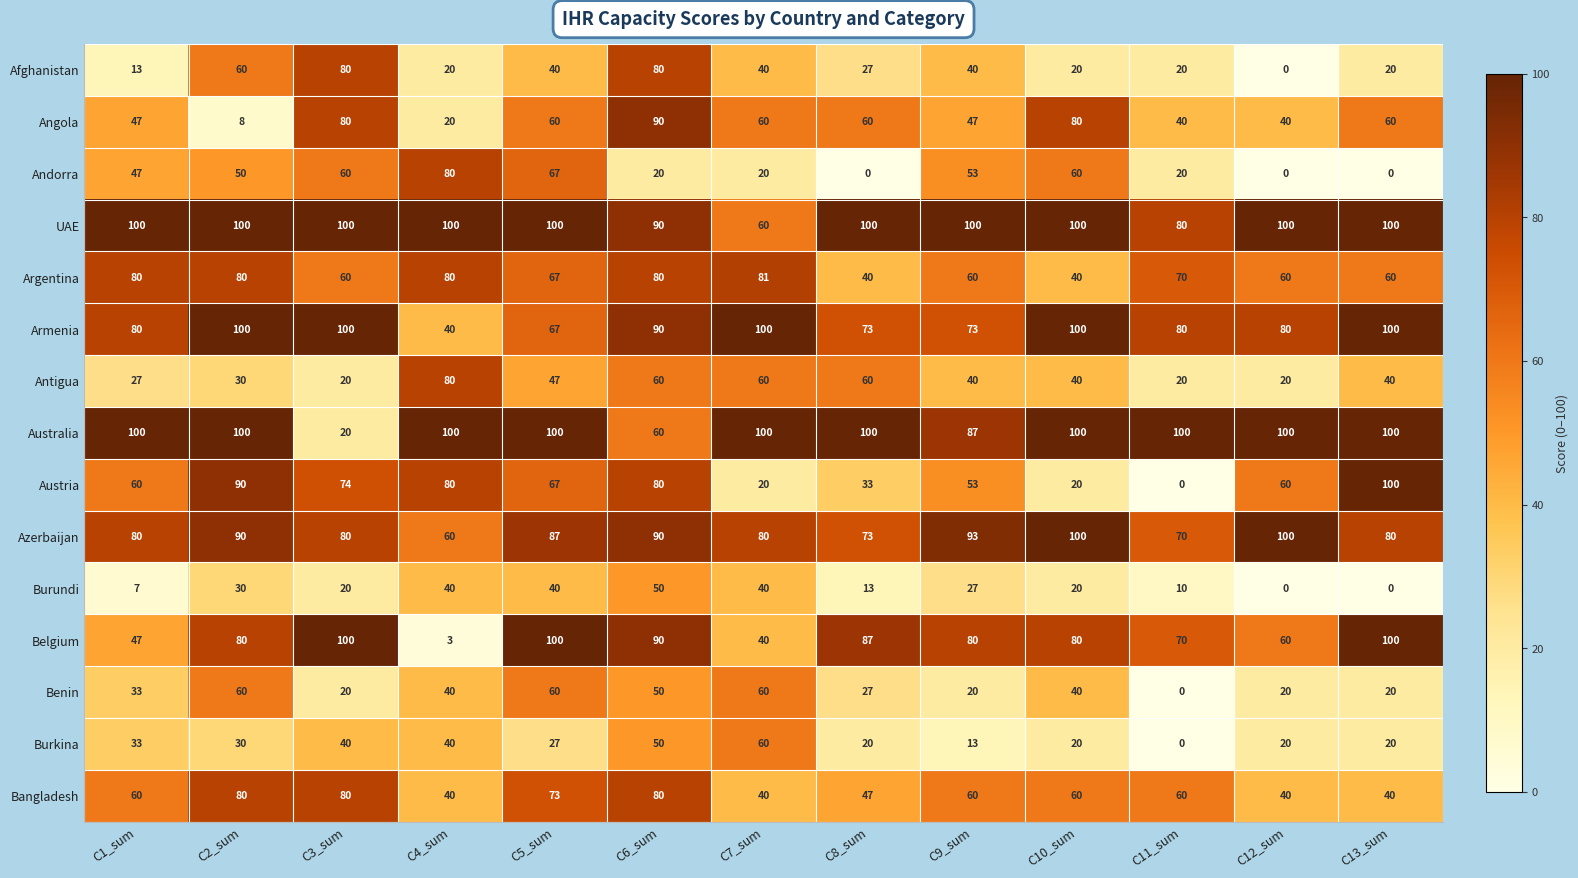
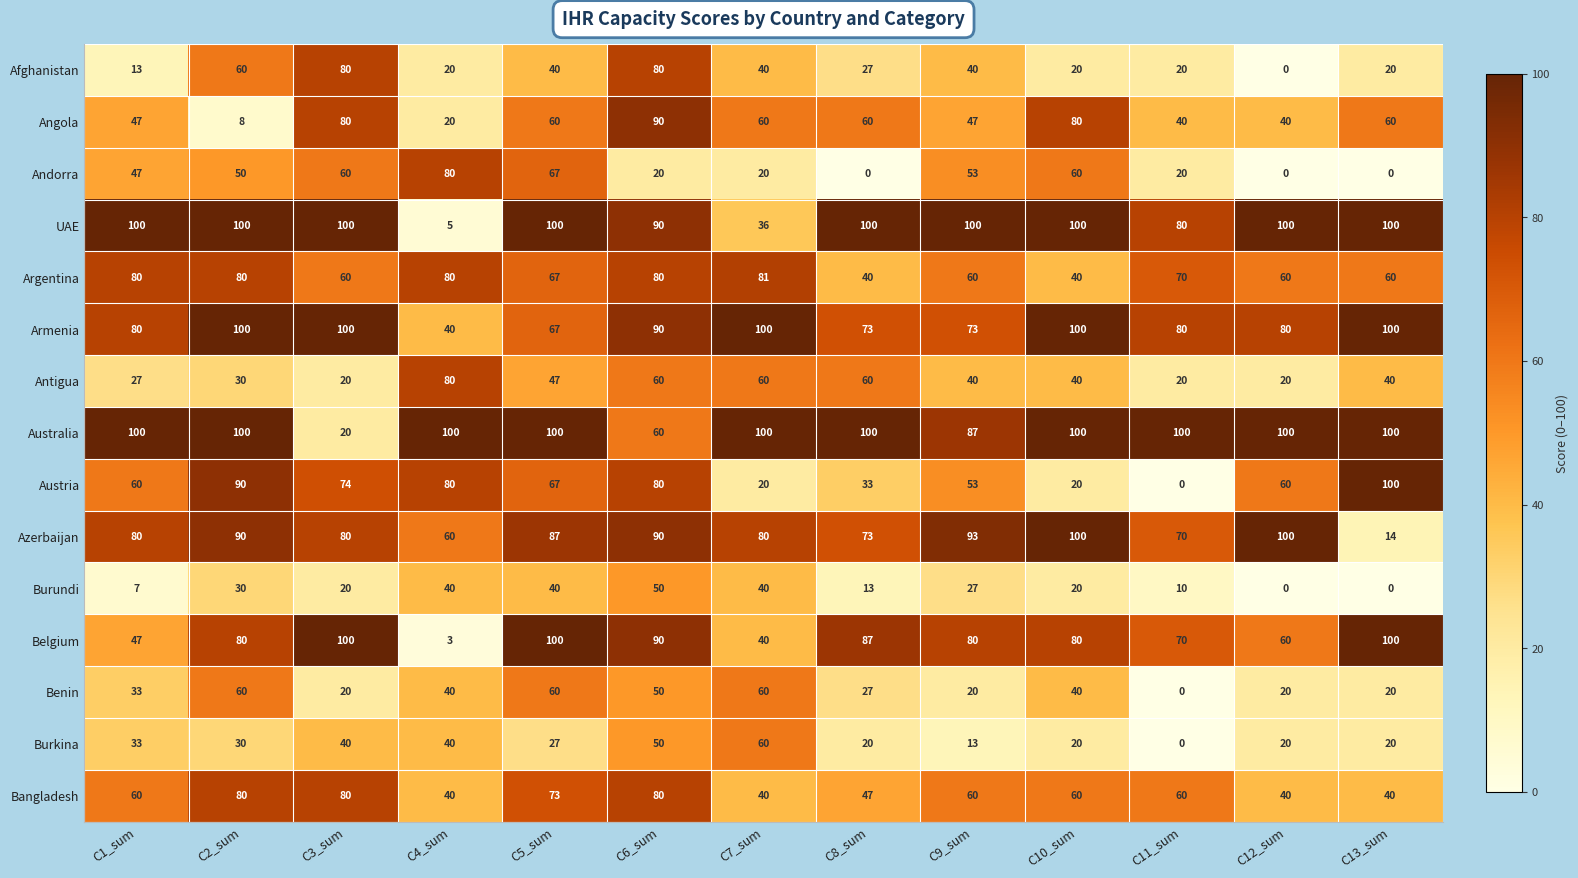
  {
    "Afghanistan": {
      "C1_sum": 13,
      "C2_sum": 60,
      "C3_sum": 80,
      "C4_sum": 20,
      "C5_sum": 40,
      "C6_sum": 80,
      "C7_sum": 40,
      "C8_sum": 27,
      "C9_sum": 40,
      "C10_sum": 20,
      "C11_sum": 20,
      "C12_sum": 0,
      "C13_sum": 20
    },
    "Angola": {
      "C1_sum": 47,
      "C2_sum": 8,
      "C3_sum": 80,
      "C4_sum": 20,
      "C5_sum": 60,
      "C6_sum": 90,
      "C7_sum": 60,
      "C8_sum": 60,
      "C9_sum": 47,
      "C10_sum": 80,
      "C11_sum": 40,
      "C12_sum": 40,
      "C13_sum": 60
    },
    "Andorra": {
      "C1_sum": 47,
      "C2_sum": 50,
      "C3_sum": 60,
      "C4_sum": 80,
      "C5_sum": 67,
      "C6_sum": 20,
      "C7_sum": 20,
      "C8_sum": 0,
      "C9_sum": 53,
      "C10_sum": 60,
      "C11_sum": 20,
      "C12_sum": 0,
      "C13_sum": 0
    },
    "UAE": {
      "C1_sum": 100,
      "C2_sum": 100,
      "C3_sum": 100,
-     "C4_sum": 100,
+     "C4_sum": 5,
      "C5_sum": 100,
      "C6_sum": 90,
-     "C7_sum": 60,
+     "C7_sum": 36,
      "C8_sum": 100,
      "C9_sum": 100,
      "C10_sum": 100,
      "C11_sum": 80,
      "C12_sum": 100,
      "C13_sum": 100
    },
    "Argentina": {
      "C1_sum": 80,
      "C2_sum": 80,
      "C3_sum": 60,
      "C4_sum": 80,
      "C5_sum": 67,
      "C6_sum": 80,
      "C7_sum": 81,
      "C8_sum": 40,
      "C9_sum": 60,
      "C10_sum": 40,
      "C11_sum": 70,
      "C12_sum": 60,
      "C13_sum": 60
    },
    "Armenia": {
      "C1_sum": 80,
      "C2_sum": 100,
      "C3_sum": 100,
      "C4_sum": 40,
      "C5_sum": 67,
      "C6_sum": 90,
      "C7_sum": 100,
      "C8_sum": 73,
      "C9_sum": 73,
      "C10_sum": 100,
      "C11_sum": 80,
      "C12_sum": 80,
      "C13_sum": 100
    },
    "Antigua": {
      "C1_sum": 27,
      "C2_sum": 30,
      "C3_sum": 20,
      "C4_sum": 80,
      "C5_sum": 47,
      "C6_sum": 60,
      "C7_sum": 60,
      "C8_sum": 60,
      "C9_sum": 40,
      "C10_sum": 40,
      "C11_sum": 20,
      "C12_sum": 20,
      "C13_sum": 40
    },
    "Australia": {
      "C1_sum": 100,
      "C2_sum": 100,
      "C3_sum": 20,
      "C4_sum": 100,
      "C5_sum": 100,
      "C6_sum": 60,
      "C7_sum": 100,
      "C8_sum": 100,
      "C9_sum": 87,
      "C10_sum": 100,
      "C11_sum": 100,
      "C12_sum": 100,
      "C13_sum": 100
    },
    "Austria": {
      "C1_sum": 60,
      "C2_sum": 90,
      "C3_sum": 74,
      "C4_sum": 80,
      "C5_sum": 67,
      "C6_sum": 80,
      "C7_sum": 20,
      "C8_sum": 33,
      "C9_sum": 53,
      "C10_sum": 20,
      "C11_sum": 0,
      "C12_sum": 60,
      "C13_sum": 100
    },
    "Azerbaijan": {
      "C1_sum": 80,
      "C2_sum": 90,
      "C3_sum": 80,
      "C4_sum": 60,
      "C5_sum": 87,
      "C6_sum": 90,
      "C7_sum": 80,
      "C8_sum": 73,
      "C9_sum": 93,
      "C10_sum": 100,
      "C11_sum": 70,
      "C12_sum": 100,
-     "C13_sum": 80
+     "C13_sum": 14
    },
    "Burundi": {
      "C1_sum": 7,
      "C2_sum": 30,
      "C3_sum": 20,
      "C4_sum": 40,
      "C5_sum": 40,
      "C6_sum": 50,
      "C7_sum": 40,
      "C8_sum": 13,
      "C9_sum": 27,
      "C10_sum": 20,
      "C11_sum": 10,
      "C12_sum": 0,
      "C13_sum": 0
    },
    "Belgium": {
      "C1_sum": 47,
      "C2_sum": 80,
      "C3_sum": 100,
      "C4_sum": 3,
      "C5_sum": 100,
      "C6_sum": 90,
      "C7_sum": 40,
      "C8_sum": 87,
      "C9_sum": 80,
      "C10_sum": 80,
      "C11_sum": 70,
      "C12_sum": 60,
      "C13_sum": 100
    },
    "Benin": {
      "C1_sum": 33,
      "C2_sum": 60,
      "C3_sum": 20,
      "C4_sum": 40,
      "C5_sum": 60,
      "C6_sum": 50,
      "C7_sum": 60,
      "C8_sum": 27,
      "C9_sum": 20,
      "C10_sum": 40,
      "C11_sum": 0,
      "C12_sum": 20,
      "C13_sum": 20
    },
    "Burkina": {
      "C1_sum": 33,
      "C2_sum": 30,
      "C3_sum": 40,
      "C4_sum": 40,
      "C5_sum": 27,
      "C6_sum": 50,
      "C7_sum": 60,
      "C8_sum": 20,
      "C9_sum": 13,
      "C10_sum": 20,
      "C11_sum": 0,
      "C12_sum": 20,
      "C13_sum": 20
    },
    "Bangladesh": {
      "C1_sum": 60,
      "C2_sum": 80,
      "C3_sum": 80,
      "C4_sum": 40,
      "C5_sum": 73,
      "C6_sum": 80,
      "C7_sum": 40,
      "C8_sum": 47,
      "C9_sum": 60,
      "C10_sum": 60,
      "C11_sum": 60,
      "C12_sum": 40,
      "C13_sum": 40
    }
  }
